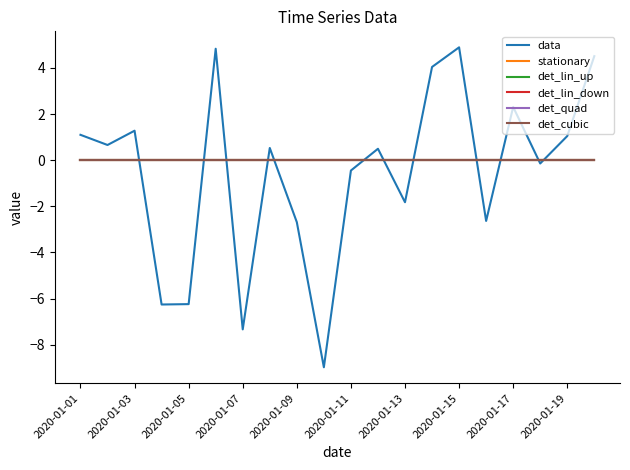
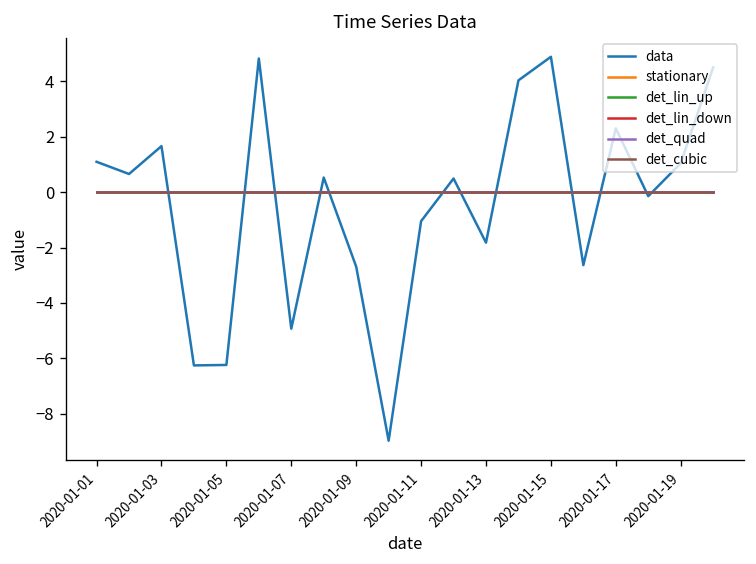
  {
    "data": {
      "2020-01-01": 1.1,
-     "2020-01-03": 1.3,
+     "2020-01-03": 1.7,
      "2020-01-05": -6.2,
-     "2020-01-07": -7.3,
+     "2020-01-07": -4.9,
      "2020-01-09": -2.7,
-     "2020-01-11": -0.4,
+     "2020-01-11": -1.0,
      "2020-01-13": -1.8,
      "2020-01-15": 4.9,
      "2020-01-19": 1.0
    },
    "det_cubic": {
      "2020-01-01": 0.0,
      "2020-01-03": 0.0,
      "2020-01-05": 0.0,
      "2020-01-07": 0.0,
      "2020-01-09": 0.0,
      "2020-01-11": 0.0,
      "2020-01-13": 0.0,
      "2020-01-15": 0.0,
      "2020-01-17": 0.0,
      "2020-01-19": 0.0
    }
  }
